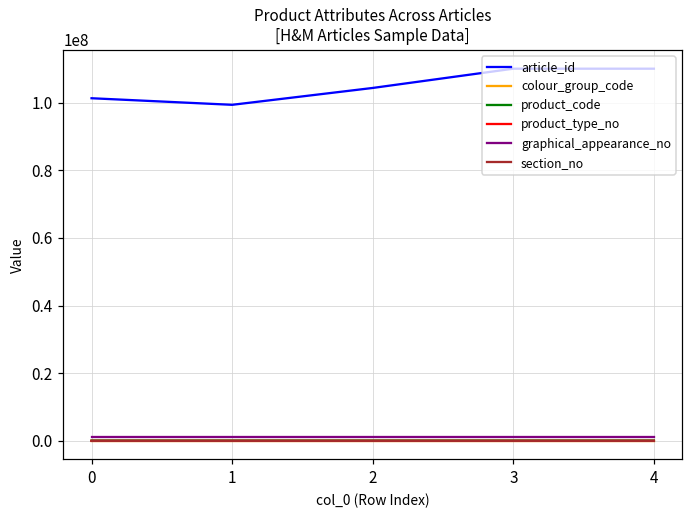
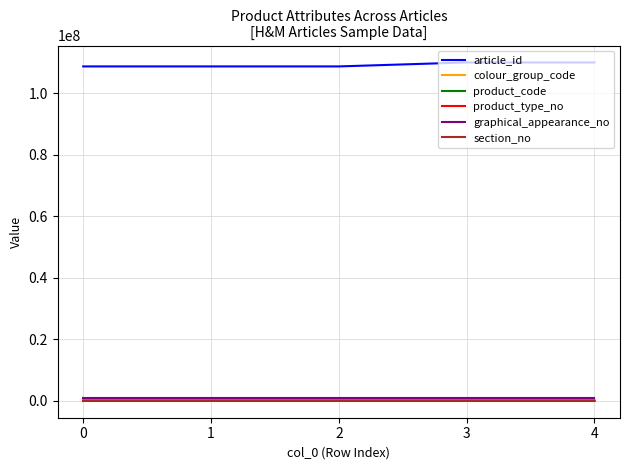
  {
    "article_id": {
-     "0": 101000000,
-     "1": 99000000,
-     "2": 104000000
+     "0": 109000000,
+     "1": 109000000,
+     "2": 109000000
    },
    "graphical_appearance_no": {
      "0": 1000000,
      "1": 1000000,
      "2": 1000000,
      "3": 1000000,
      "4": 1000000
    }
  }
